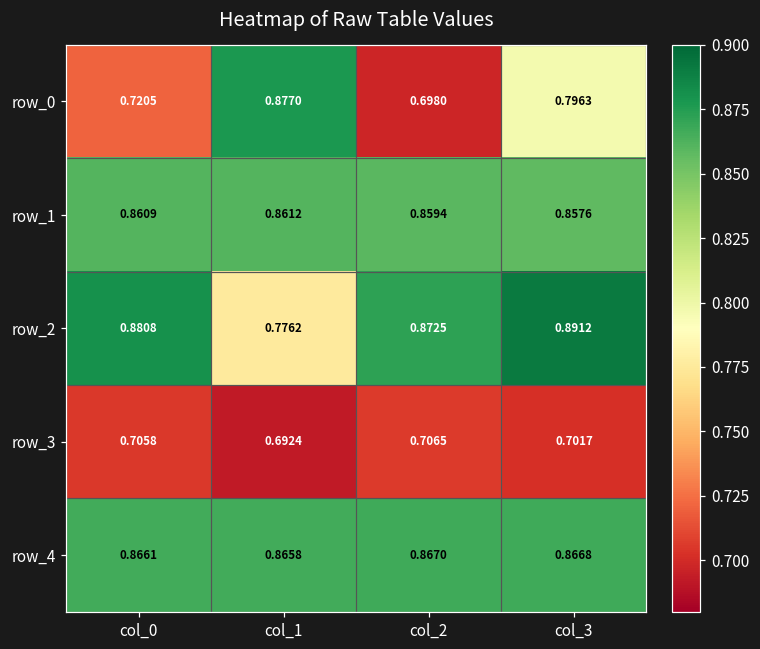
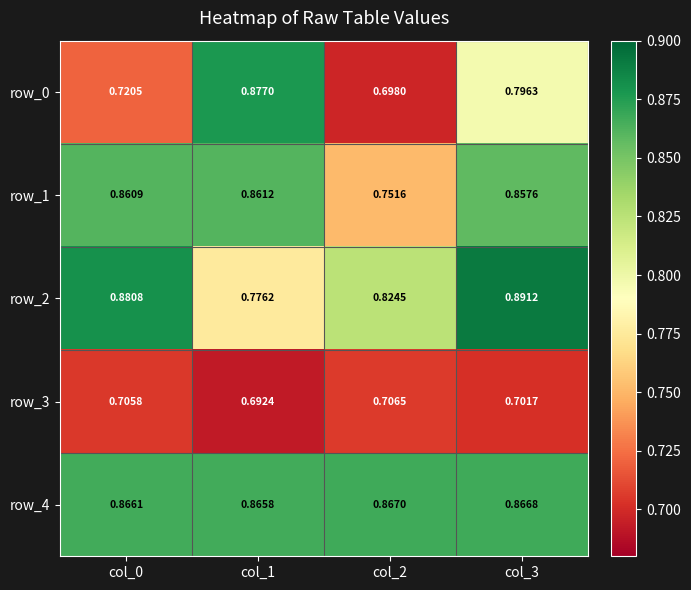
  {
    "row_0": {
      "col_0": 0.7205,
      "col_1": 0.8770,
      "col_2": 0.6980,
      "col_3": 0.7963
    },
    "row_1": {
      "col_0": 0.8609,
      "col_1": 0.8612,
-     "col_2": 0.8594,
+     "col_2": 0.7516,
      "col_3": 0.8576
    },
    "row_2": {
      "col_0": 0.8808,
      "col_1": 0.7762,
-     "col_2": 0.8725,
+     "col_2": 0.8245,
      "col_3": 0.8912
    },
    "row_3": {
      "col_0": 0.7058,
      "col_1": 0.6924,
      "col_2": 0.7065,
      "col_3": 0.7017
    },
    "row_4": {
      "col_0": 0.8661,
      "col_1": 0.8658,
      "col_2": 0.8670,
      "col_3": 0.8668
    }
  }
